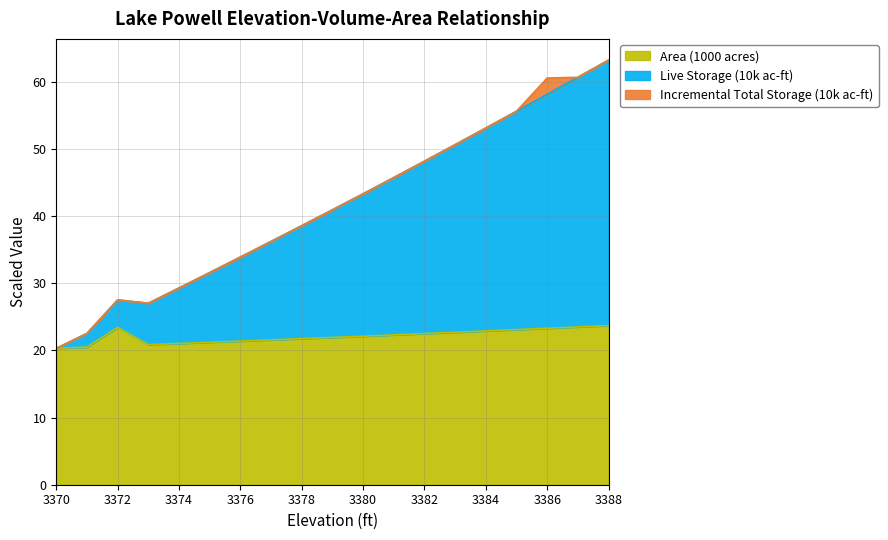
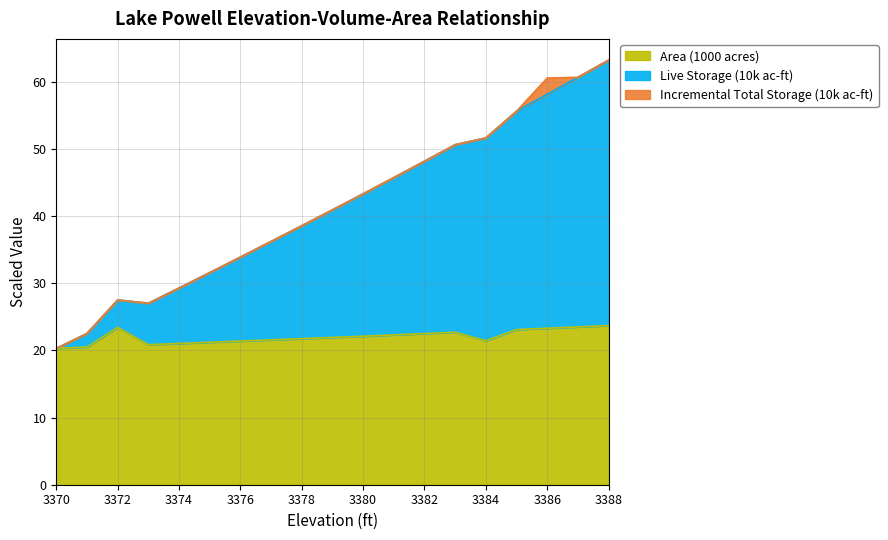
  {
    "Area (1000 acres)": {
      "3372": 23,
      "3374": 21,
      "3376": 21,
      "3378": 22,
      "3380": 22,
      "3382": 22,
-     "3384": 23,
+     "3384": 21,
      "3386": 23,
      "3388": 24
    },
    "Live Storage (10k ac-ft)": {
      "3386": 35
    },
    "Incremental Total Storage (10k ac-ft)": {
      "3386": 2
    }
  }
